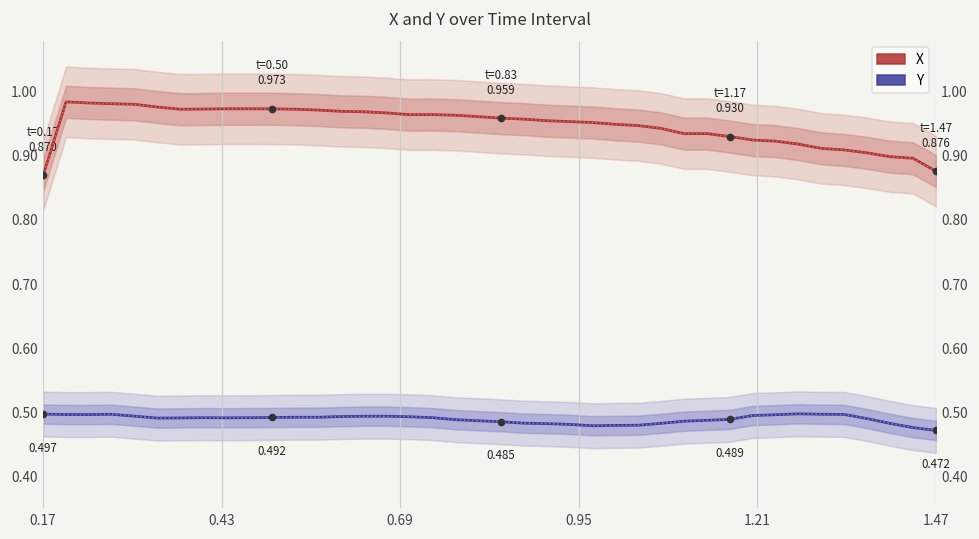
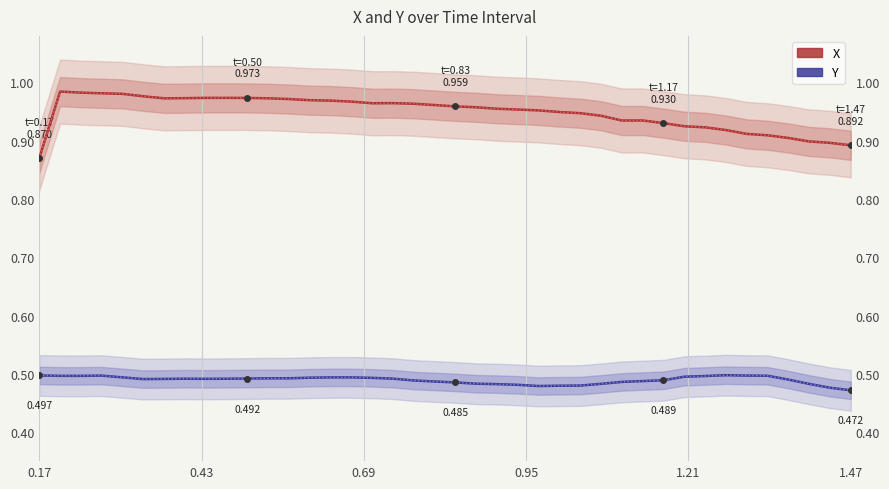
  {
    "X": {
-     "1.47": 0.876
+     "1.47": 0.892
    }
  }
